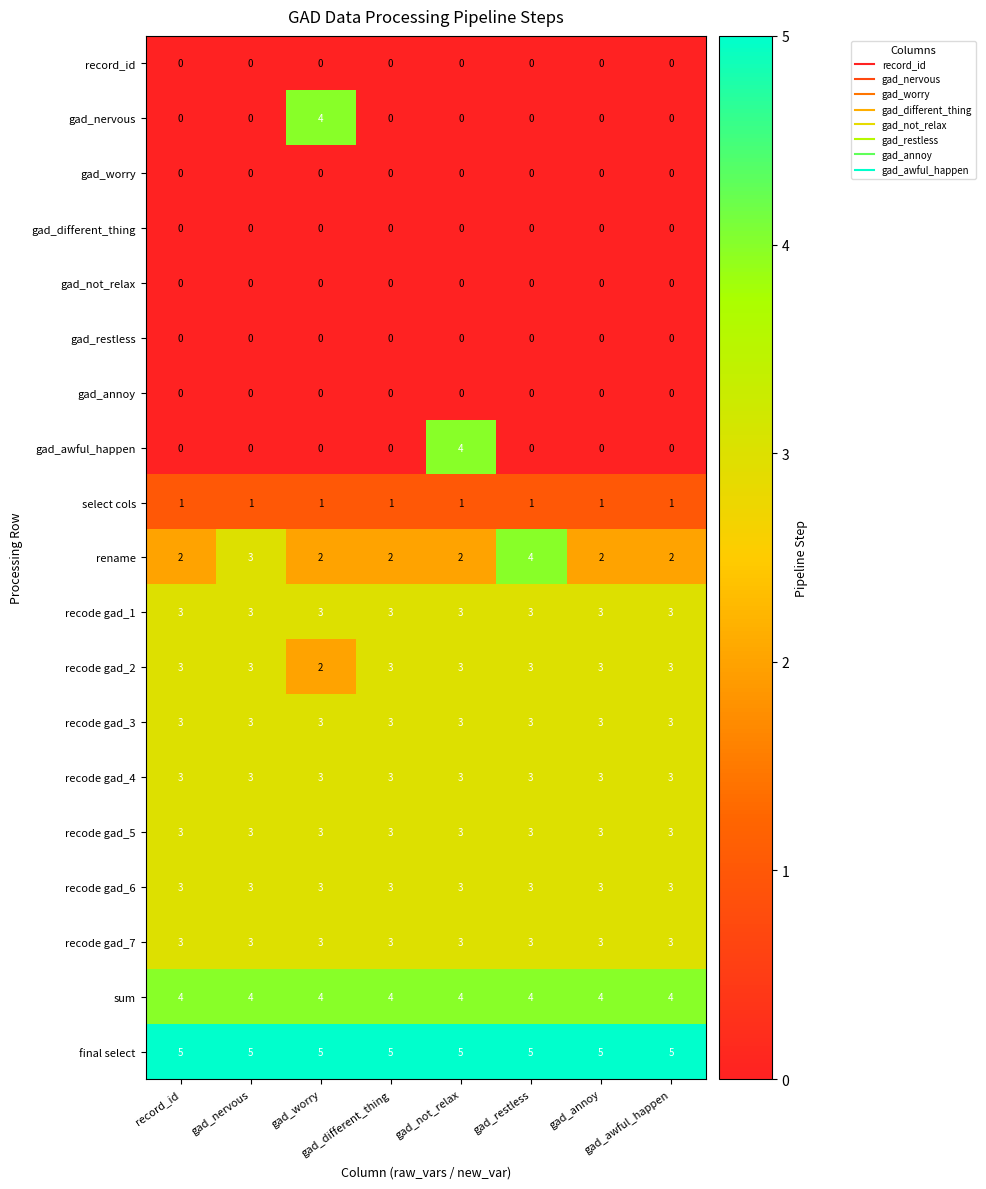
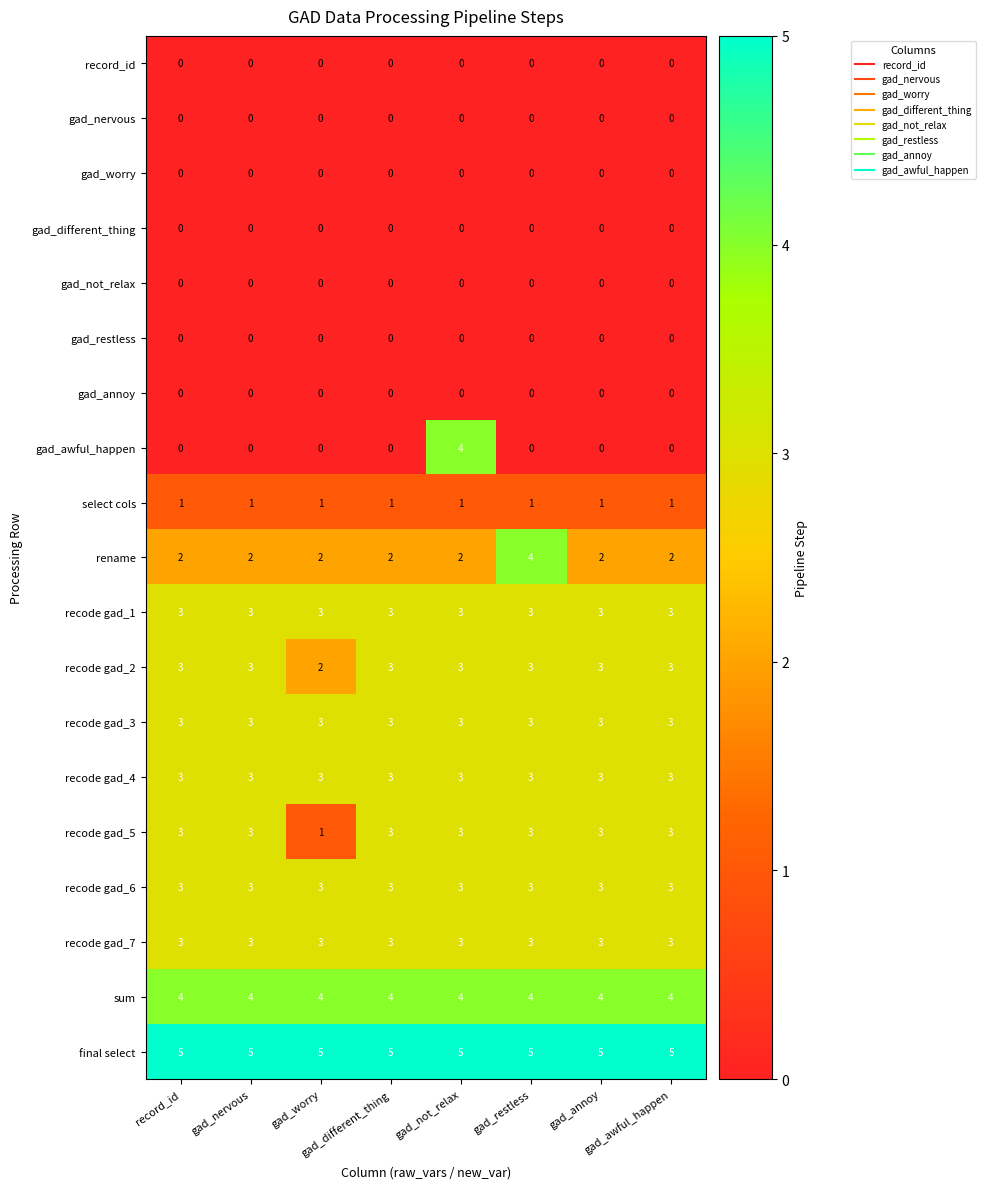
  {
    "record_id": {
      "record_id": 0,
      "gad_nervous": 0,
      "gad_worry": 0,
      "gad_different_thing": 0,
      "gad_not_relax": 0,
      "gad_restless": 0,
      "gad_annoy": 0,
      "gad_awful_happen": 0
    },
    "gad_nervous": {
      "record_id": 0,
      "gad_nervous": 0,
-     "gad_worry": 4,
+     "gad_worry": 0,
      "gad_different_thing": 0,
      "gad_not_relax": 0,
      "gad_restless": 0,
      "gad_annoy": 0,
      "gad_awful_happen": 0
    },
    "gad_worry": {
      "record_id": 0,
      "gad_nervous": 0,
      "gad_worry": 0,
      "gad_different_thing": 0,
      "gad_not_relax": 0,
      "gad_restless": 0,
      "gad_annoy": 0,
      "gad_awful_happen": 0
    },
    "gad_different_thing": {
      "record_id": 0,
      "gad_nervous": 0,
      "gad_worry": 0,
      "gad_different_thing": 0,
      "gad_not_relax": 0,
      "gad_restless": 0,
      "gad_annoy": 0,
      "gad_awful_happen": 0
    },
    "gad_not_relax": {
      "record_id": 0,
      "gad_nervous": 0,
      "gad_worry": 0,
      "gad_different_thing": 0,
      "gad_not_relax": 0,
      "gad_restless": 0,
      "gad_annoy": 0,
      "gad_awful_happen": 0
    },
    "gad_restless": {
      "record_id": 0,
      "gad_nervous": 0,
      "gad_worry": 0,
      "gad_different_thing": 0,
      "gad_not_relax": 0,
      "gad_restless": 0,
      "gad_annoy": 0,
      "gad_awful_happen": 0
    },
    "gad_annoy": {
      "record_id": 0,
      "gad_nervous": 0,
      "gad_worry": 0,
      "gad_different_thing": 0,
      "gad_not_relax": 0,
      "gad_restless": 0,
      "gad_annoy": 0,
      "gad_awful_happen": 0
    },
    "gad_awful_happen": {
      "record_id": 0,
      "gad_nervous": 0,
      "gad_worry": 0,
      "gad_different_thing": 0,
      "gad_not_relax": 4,
      "gad_restless": 0,
      "gad_annoy": 0,
      "gad_awful_happen": 0
    },
    "select cols": {
      "record_id": 1,
      "gad_nervous": 1,
      "gad_worry": 1,
      "gad_different_thing": 1,
      "gad_not_relax": 1,
      "gad_restless": 1,
      "gad_annoy": 1,
      "gad_awful_happen": 1
    },
    "rename": {
      "record_id": 2,
-     "gad_nervous": 3,
+     "gad_nervous": 2,
      "gad_worry": 2,
      "gad_different_thing": 2,
      "gad_not_relax": 2,
      "gad_restless": 4,
      "gad_annoy": 2,
      "gad_awful_happen": 2
    },
    "recode gad_1": {
      "record_id": 3,
      "gad_nervous": 3,
      "gad_worry": 3,
      "gad_different_thing": 3,
      "gad_not_relax": 3,
      "gad_restless": 3,
      "gad_annoy": 3,
      "gad_awful_happen": 3
    },
    "recode gad_2": {
      "record_id": 3,
      "gad_nervous": 3,
      "gad_worry": 2,
      "gad_different_thing": 3,
      "gad_not_relax": 3,
      "gad_restless": 3,
      "gad_annoy": 3,
      "gad_awful_happen": 3
    },
    "recode gad_3": {
      "record_id": 3,
      "gad_nervous": 3,
      "gad_worry": 3,
      "gad_different_thing": 3,
      "gad_not_relax": 3,
      "gad_restless": 3,
      "gad_annoy": 3,
      "gad_awful_happen": 3
    },
    "recode gad_4": {
      "record_id": 3,
      "gad_nervous": 3,
      "gad_worry": 3,
      "gad_different_thing": 3,
      "gad_not_relax": 3,
      "gad_restless": 3,
      "gad_annoy": 3,
      "gad_awful_happen": 3
    },
    "recode gad_5": {
      "record_id": 3,
      "gad_nervous": 3,
-     "gad_worry": 3,
+     "gad_worry": 1,
      "gad_different_thing": 3,
      "gad_not_relax": 3,
      "gad_restless": 3,
      "gad_annoy": 3,
      "gad_awful_happen": 3
    },
    "recode gad_6": {
      "record_id": 3,
      "gad_nervous": 3,
      "gad_worry": 3,
      "gad_different_thing": 3,
      "gad_not_relax": 3,
      "gad_restless": 3,
      "gad_annoy": 3,
      "gad_awful_happen": 3
    },
    "recode gad_7": {
      "record_id": 3,
      "gad_nervous": 3,
      "gad_worry": 3,
      "gad_different_thing": 3,
      "gad_not_relax": 3,
      "gad_restless": 3,
      "gad_annoy": 3,
      "gad_awful_happen": 3
    },
    "sum": {
      "record_id": 4,
      "gad_nervous": 4,
      "gad_worry": 4,
      "gad_different_thing": 4,
      "gad_not_relax": 4,
      "gad_restless": 4,
      "gad_annoy": 4,
      "gad_awful_happen": 4
    },
    "final select": {
      "record_id": 5,
      "gad_nervous": 5,
      "gad_worry": 5,
      "gad_different_thing": 5,
      "gad_not_relax": 5,
      "gad_restless": 5,
      "gad_annoy": 5,
      "gad_awful_happen": 5
    }
  }
